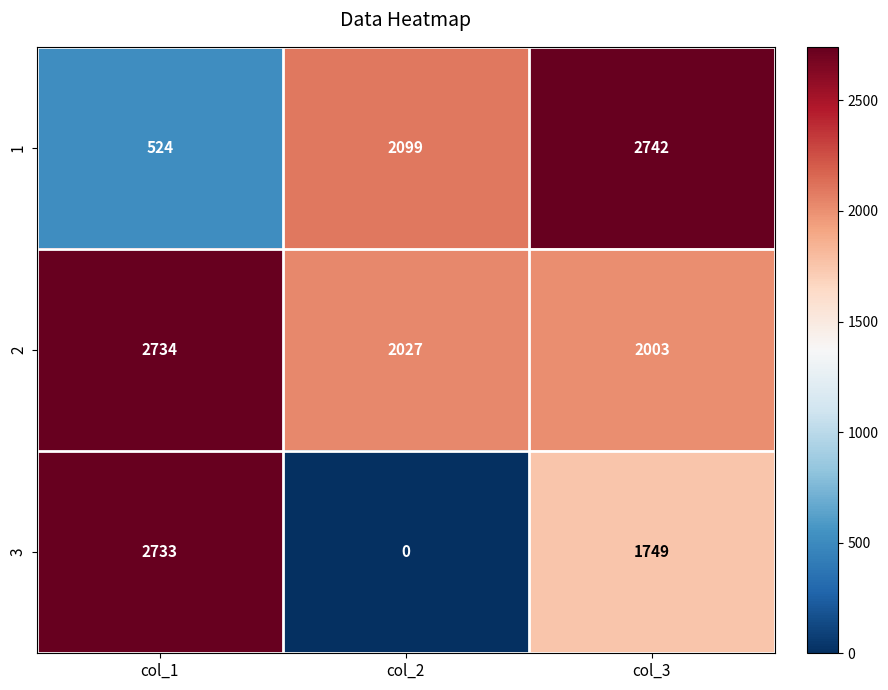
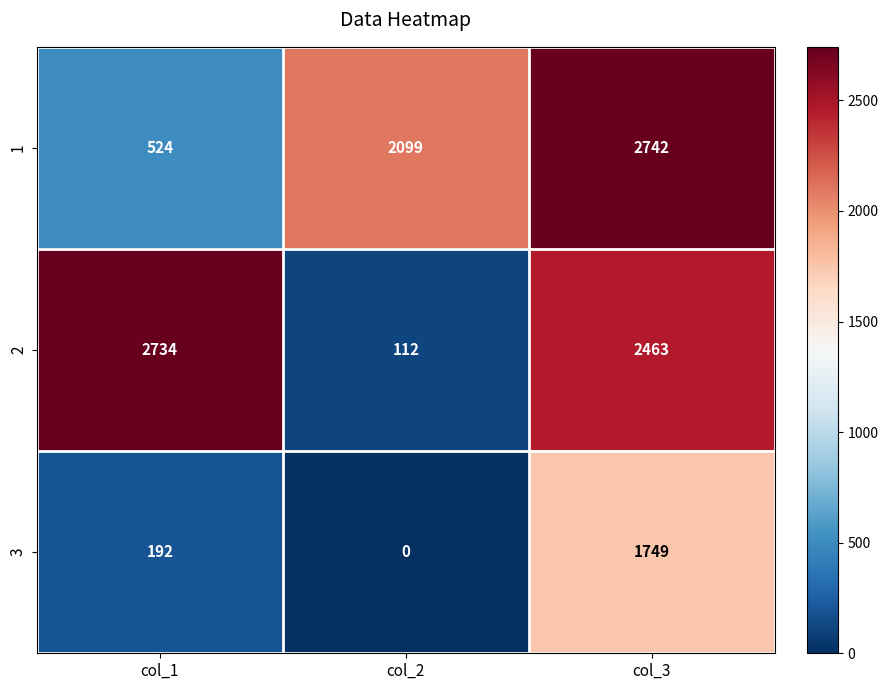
  {
    "1": {
      "col_1": 524,
      "col_2": 2099,
      "col_3": 2742
    },
    "2": {
      "col_1": 2734,
-     "col_2": 2027,
-     "col_3": 2003
+     "col_2": 112,
+     "col_3": 2463
    },
    "3": {
-     "col_1": 2733,
+     "col_1": 192,
      "col_2": 0,
      "col_3": 1749
    }
  }
